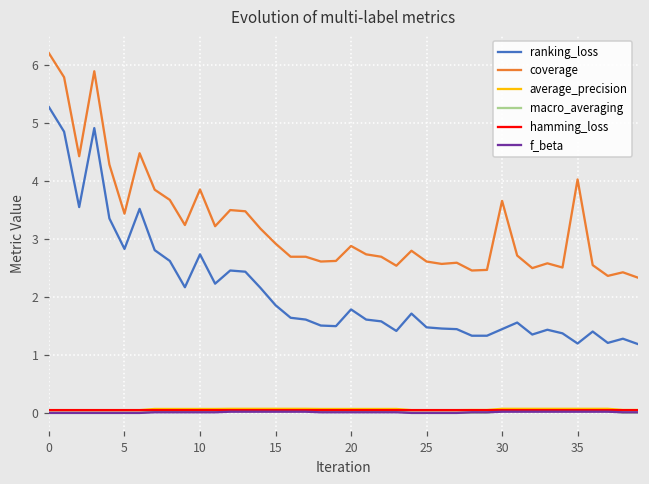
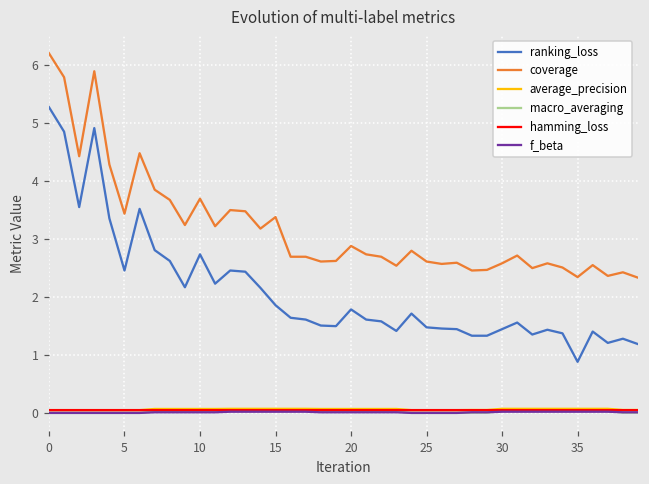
  {
    "ranking_loss": {
      "0": 5.3,
-     "5": 2.8,
+     "5": 2.5,
      "10": 2.7,
      "15": 1.9,
      "20": 1.8,
      "25": 1.5,
      "30": 1.4,
-     "35": 1.2
+     "35": 0.9
    },
    "coverage": {
      "0": 6.2,
      "5": 3.4,
-     "10": 3.8,
-     "15": 2.9,
+     "10": 3.7,
+     "15": 3.4,
      "20": 2.9,
      "25": 2.6,
-     "30": 3.7,
-     "35": 4.0
+     "30": 2.6,
+     "35": 2.3
    }
  }
